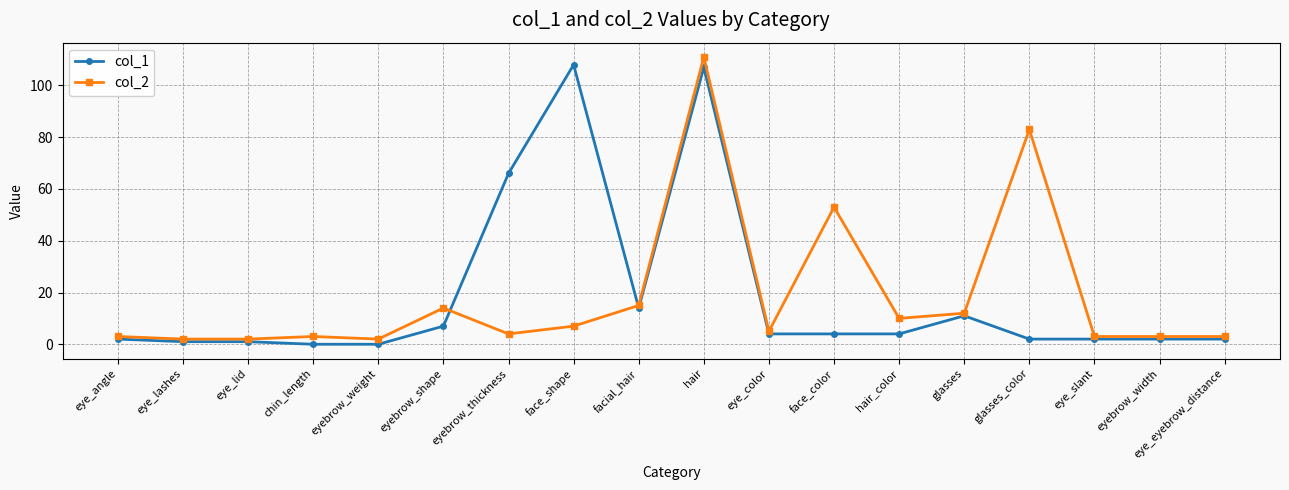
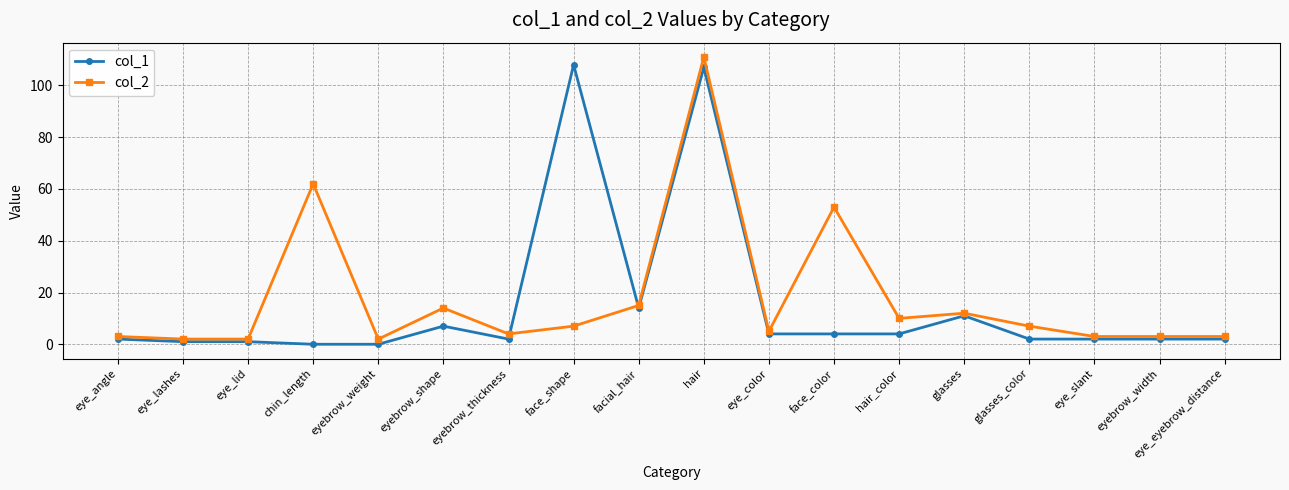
  {
    "col_1": {
      "eye_angle": 2,
      "eye_lashes": 1,
      "eye_lid": 1,
      "chin_length": 0,
      "eyebrow_weight": 0,
      "eyebrow_shape": 7,
-     "eyebrow_thickness": 66,
+     "eyebrow_thickness": 2,
      "face_shape": 108,
      "facial_hair": 14,
      "hair": 107,
      "eye_color": 4,
      "face_color": 4,
      "hair_color": 4,
      "glasses": 11,
      "glasses_color": 2,
      "eye_slant": 2,
      "eyebrow_width": 2,
      "eye_eyebrow_distance": 2
    },
    "col_2": {
      "eye_angle": 3,
      "eye_lashes": 2,
      "eye_lid": 2,
-     "chin_length": 3,
+     "chin_length": 62,
      "eyebrow_weight": 2,
      "eyebrow_shape": 14,
      "eyebrow_thickness": 4,
      "face_shape": 7,
      "facial_hair": 15,
      "hair": 111,
      "eye_color": 5,
      "face_color": 53,
      "hair_color": 10,
      "glasses": 12,
-     "glasses_color": 83,
+     "glasses_color": 7,
      "eye_slant": 3,
      "eyebrow_width": 3,
      "eye_eyebrow_distance": 3
    }
  }
